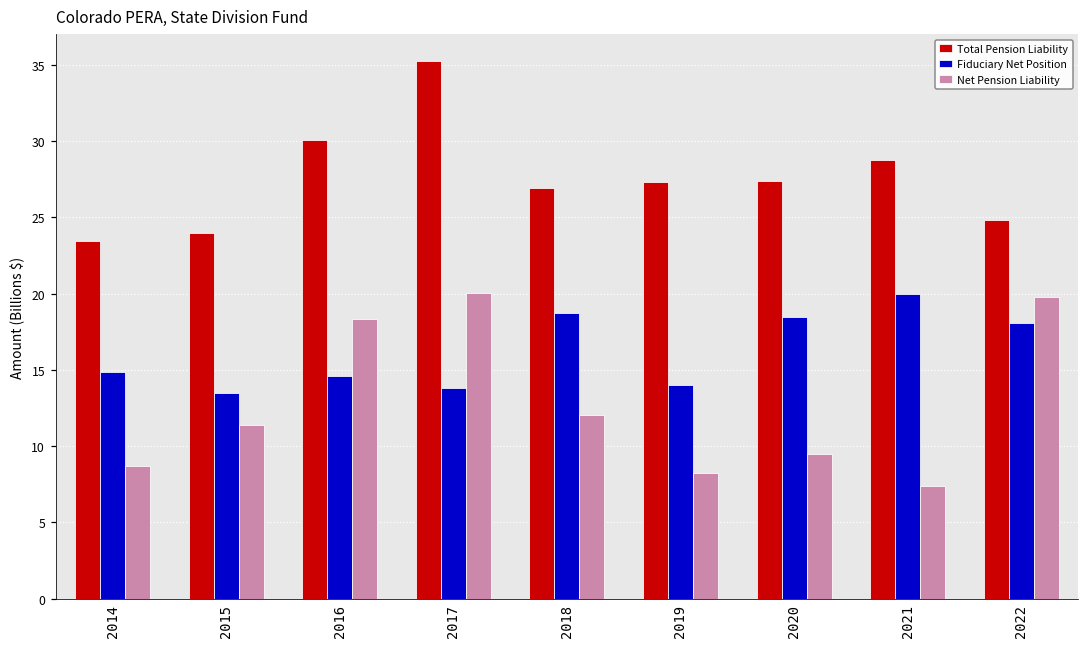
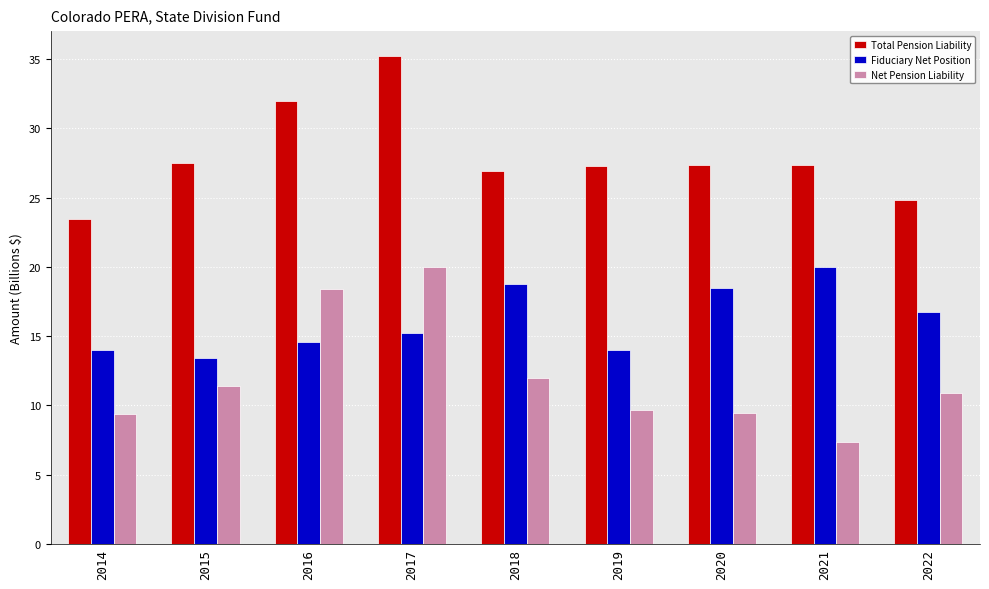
  {
    "Total Pension Liability": {
      "2014": 23.4,
-     "2015": 24.0,
-     "2016": 30.1,
+     "2015": 27.5,
+     "2016": 32.0,
      "2017": 35.2,
      "2018": 26.9,
      "2019": 27.3,
      "2020": 27.4,
-     "2021": 28.8,
+     "2021": 27.4,
      "2022": 24.8
    },
    "Fiduciary Net Position": {
-     "2014": 14.9,
+     "2014": 14.0,
      "2015": 13.5,
      "2016": 14.6,
-     "2017": 13.8,
+     "2017": 15.2,
      "2018": 18.7,
      "2019": 14.0,
      "2020": 18.5,
      "2021": 20.0,
-     "2022": 18.1
+     "2022": 16.7
    },
    "Net Pension Liability": {
-     "2014": 8.7,
+     "2014": 9.4,
      "2015": 11.4,
      "2016": 18.4,
      "2017": 20.0,
      "2018": 12.0,
-     "2019": 8.3,
+     "2019": 9.7,
      "2020": 9.5,
      "2021": 7.4,
-     "2022": 19.8
+     "2022": 10.9
    }
  }
